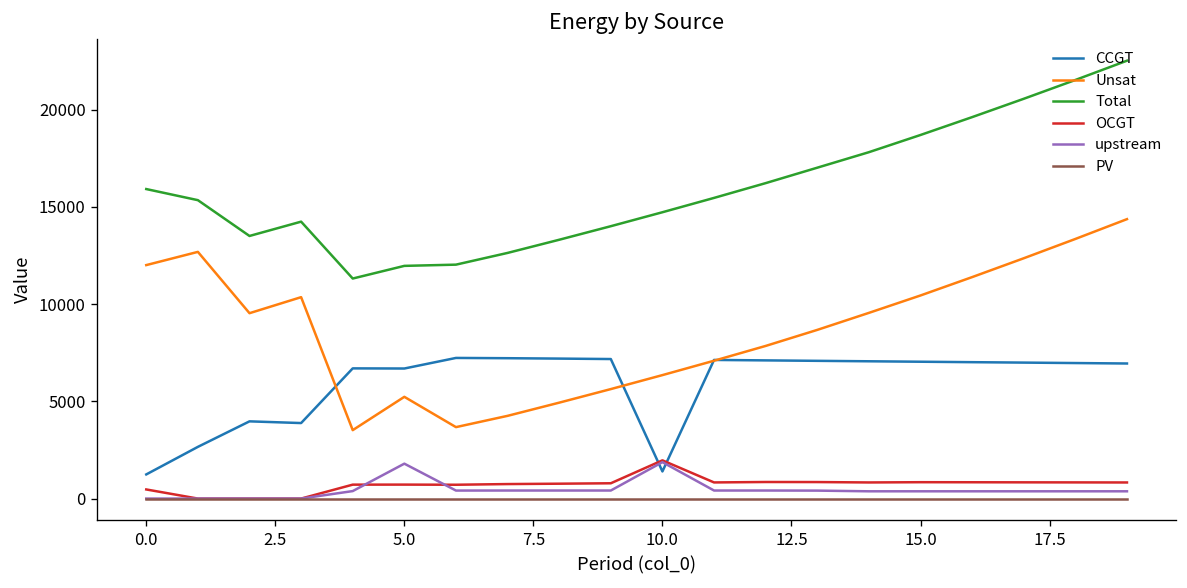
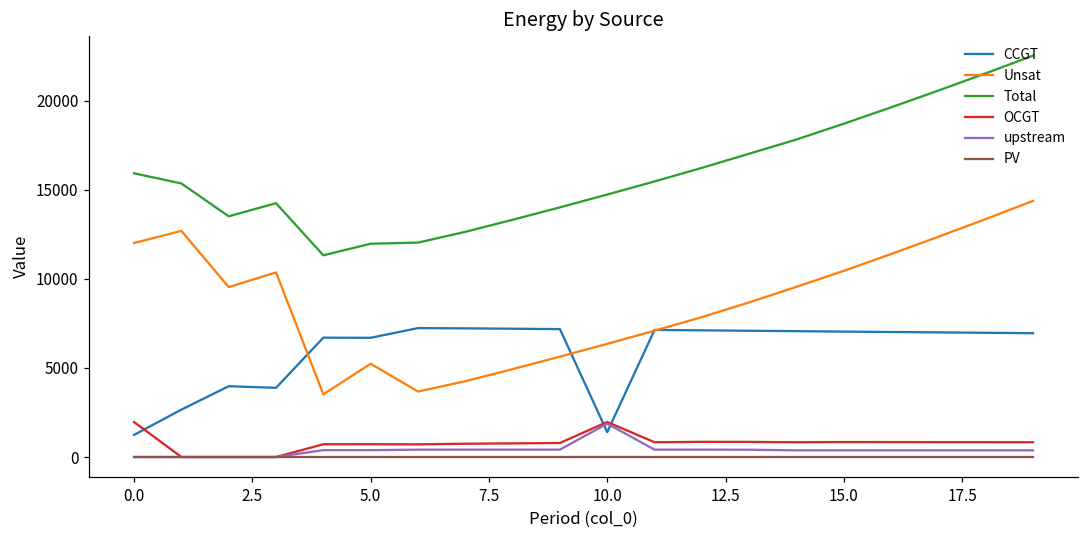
  {
    "CCGT": {
      "0.0": 1200,
      "5.0": 6700,
      "10.0": 1400,
      "15.0": 7000
    },
    "Unsat": {
      "0.0": 12000,
      "5.0": 5200,
      "10.0": 6300,
      "15.0": 10400
    },
    "Total": {
      "0.0": 15900,
      "5.0": 12000,
      "10.0": 14700,
      "15.0": 18700
    },
    "OCGT": {
-     "0.0": 500,
+     "0.0": 2000,
      "5.0": 700,
      "15.0": 800
    },
    "upstream": {
-     "5.0": 1800,
+     "5.0": 400,
      "15.0": 400
    },
    "PV": {
      "5.0": 0,
      "10.0": 0,
      "15.0": 0
    }
  }
